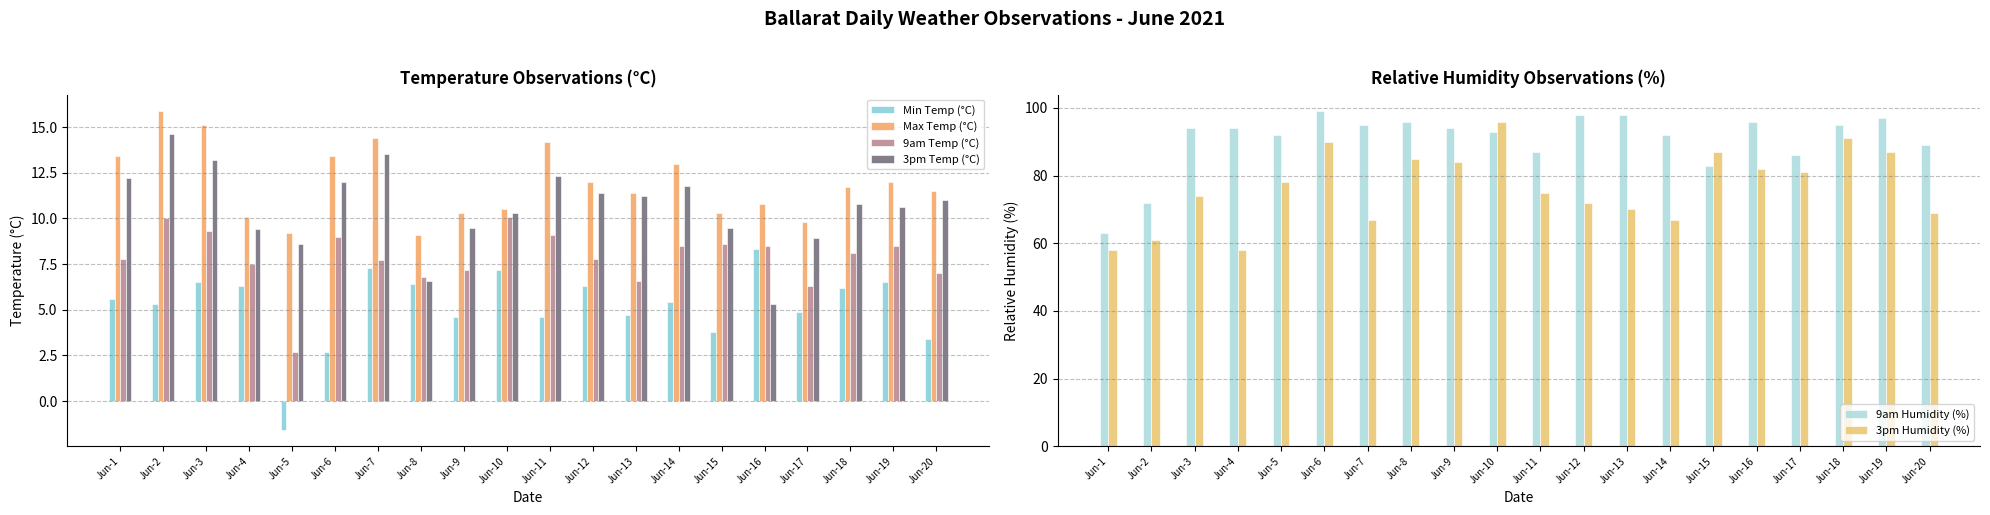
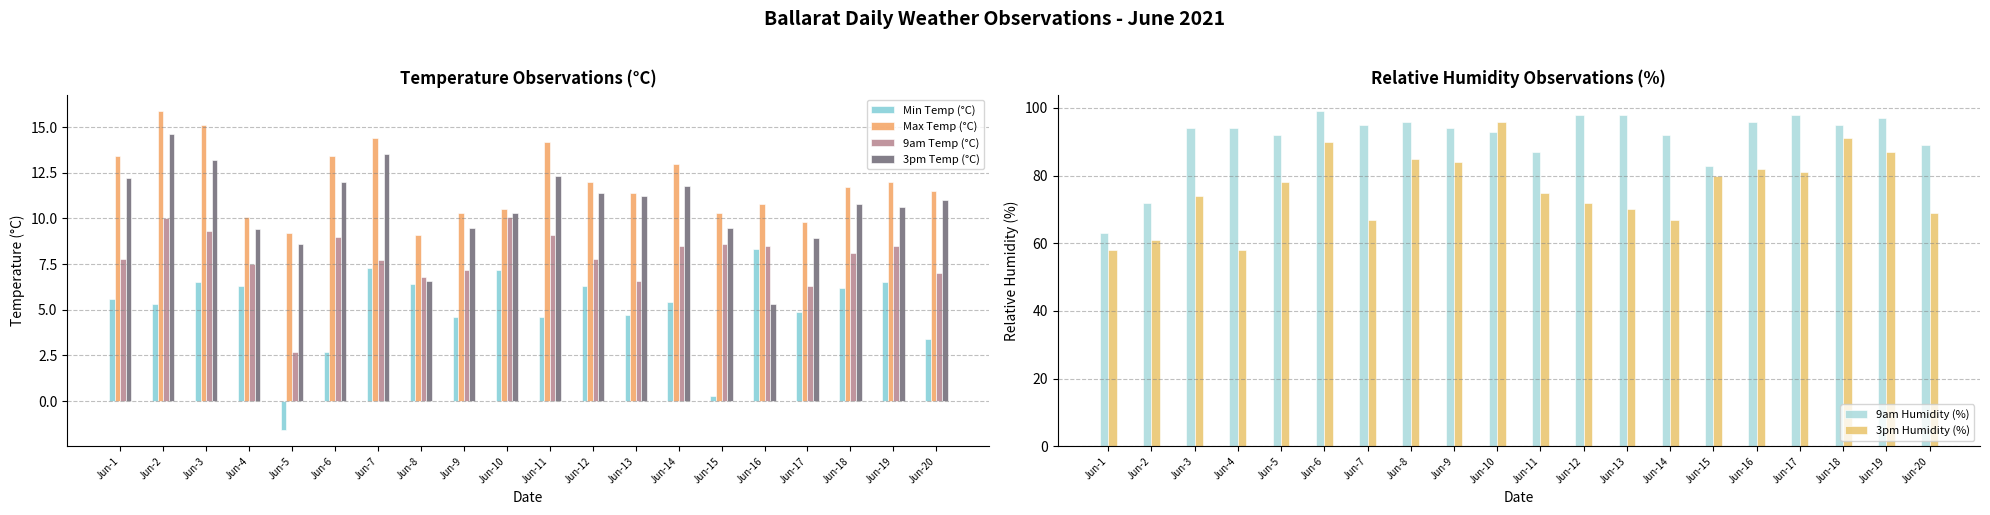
  {
    "Temperature Observations (°C)": {
      "Min Temp (°C)": {
        "Jun-1": 5.6,
        "Jun-2": 5.3,
        "Jun-3": 6.5,
        "Jun-4": 6.3,
        "Jun-5": -1.6,
        "Jun-6": 2.7,
        "Jun-7": 7.3,
        "Jun-8": 6.4,
        "Jun-9": 4.6,
        "Jun-10": 7.2,
        "Jun-11": 4.6,
        "Jun-12": 6.3,
        "Jun-13": 4.7,
        "Jun-14": 5.4,
-       "Jun-15": 3.8,
+       "Jun-15": 0.3,
        "Jun-16": 8.3,
        "Jun-17": 4.9,
        "Jun-18": 6.2,
        "Jun-19": 6.5,
        "Jun-20": 3.4
      },
      "Max Temp (°C)": {
        "Jun-1": 13.4,
        "Jun-2": 15.9,
        "Jun-3": 15.1,
        "Jun-4": 10.1,
        "Jun-5": 9.2,
        "Jun-6": 13.4,
        "Jun-7": 14.4,
        "Jun-8": 9.1,
        "Jun-9": 10.3,
        "Jun-10": 10.5,
        "Jun-11": 14.2,
        "Jun-12": 12.0,
        "Jun-13": 11.4,
        "Jun-14": 13.0,
        "Jun-15": 10.3,
        "Jun-16": 10.8,
        "Jun-17": 9.8,
        "Jun-18": 11.7,
        "Jun-19": 12.0,
        "Jun-20": 11.5
      },
      "9am Temp (°C)": {
        "Jun-1": 7.8,
        "Jun-2": 10.0,
        "Jun-3": 9.3,
        "Jun-4": 7.5,
        "Jun-5": 2.7,
        "Jun-6": 9.0,
        "Jun-7": 7.7,
        "Jun-8": 6.8,
        "Jun-9": 7.2,
        "Jun-10": 10.1,
        "Jun-11": 9.1,
        "Jun-12": 7.8,
        "Jun-13": 6.6,
        "Jun-14": 8.5,
        "Jun-15": 8.6,
        "Jun-16": 8.5,
        "Jun-17": 6.3,
        "Jun-18": 8.1,
        "Jun-19": 8.5,
        "Jun-20": 7.0
      },
      "3pm Temp (°C)": {
        "Jun-1": 12.2,
        "Jun-2": 14.6,
        "Jun-3": 13.2,
        "Jun-4": 9.4,
        "Jun-5": 8.6,
        "Jun-6": 12.0,
        "Jun-7": 13.5,
        "Jun-8": 6.6,
        "Jun-9": 9.5,
        "Jun-10": 10.3,
        "Jun-11": 12.3,
        "Jun-12": 11.4,
        "Jun-13": 11.2,
        "Jun-14": 11.8,
        "Jun-15": 9.5,
        "Jun-16": 5.3,
        "Jun-17": 8.9,
        "Jun-18": 10.8,
        "Jun-19": 10.6,
        "Jun-20": 11.0
      }
    },
    "Relative Humidity Observations (%)": {
      "9am Humidity (%)": {
        "Jun-1": 63,
        "Jun-2": 72,
        "Jun-3": 94,
        "Jun-4": 94,
        "Jun-5": 92,
        "Jun-6": 99,
        "Jun-7": 95,
        "Jun-8": 96,
        "Jun-9": 94,
        "Jun-10": 93,
        "Jun-11": 87,
        "Jun-12": 98,
        "Jun-13": 98,
        "Jun-14": 92,
        "Jun-15": 83,
        "Jun-16": 96,
-       "Jun-17": 86,
+       "Jun-17": 98,
        "Jun-18": 95,
        "Jun-19": 97,
        "Jun-20": 89
      },
      "3pm Humidity (%)": {
        "Jun-1": 58,
        "Jun-2": 61,
        "Jun-3": 74,
        "Jun-4": 58,
        "Jun-5": 78,
        "Jun-6": 90,
        "Jun-7": 67,
        "Jun-8": 85,
        "Jun-9": 84,
        "Jun-10": 96,
        "Jun-11": 75,
        "Jun-12": 72,
        "Jun-13": 70,
        "Jun-14": 67,
-       "Jun-15": 87,
+       "Jun-15": 80,
        "Jun-16": 82,
        "Jun-17": 81,
        "Jun-18": 91,
        "Jun-19": 87,
        "Jun-20": 69
      }
    }
  }
